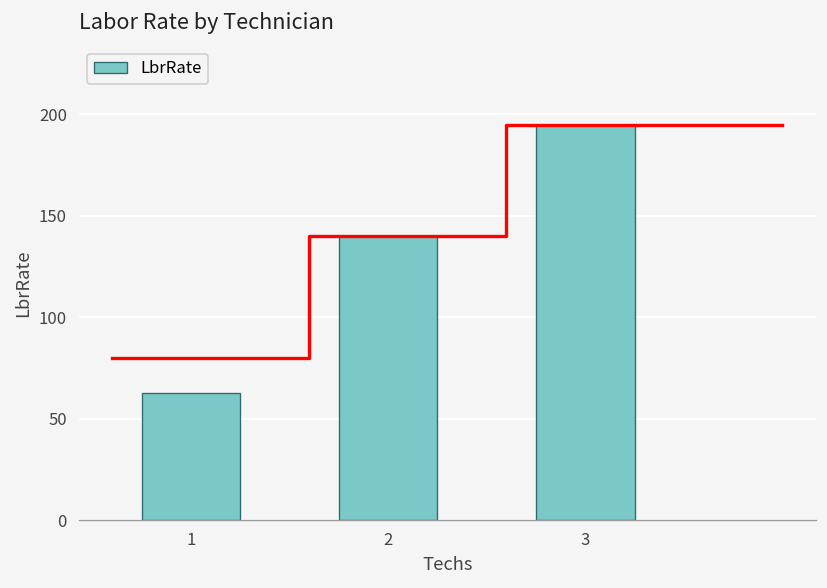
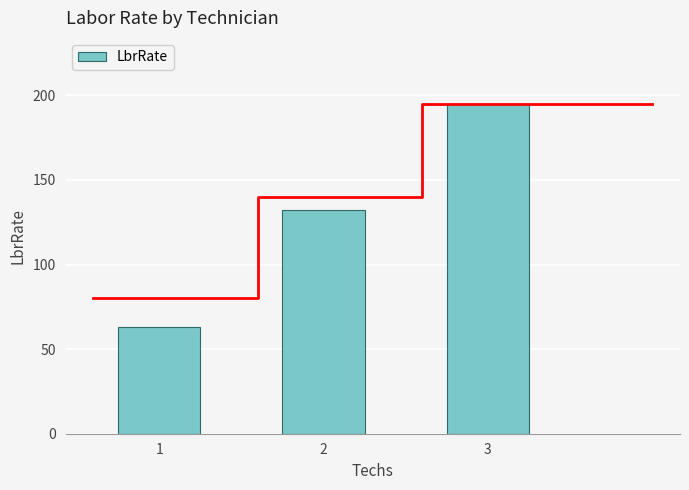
  {
    "LbrRate": {
      "1": 63,
-     "2": 140,
+     "2": 132,
      "3": 195
    }
  }
